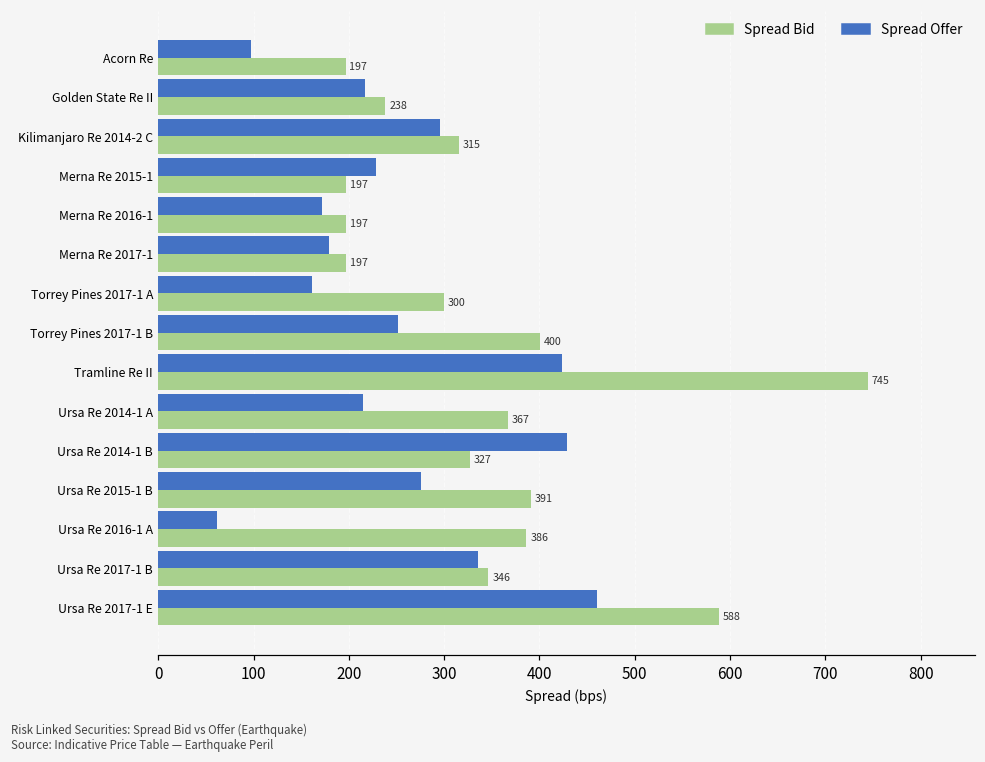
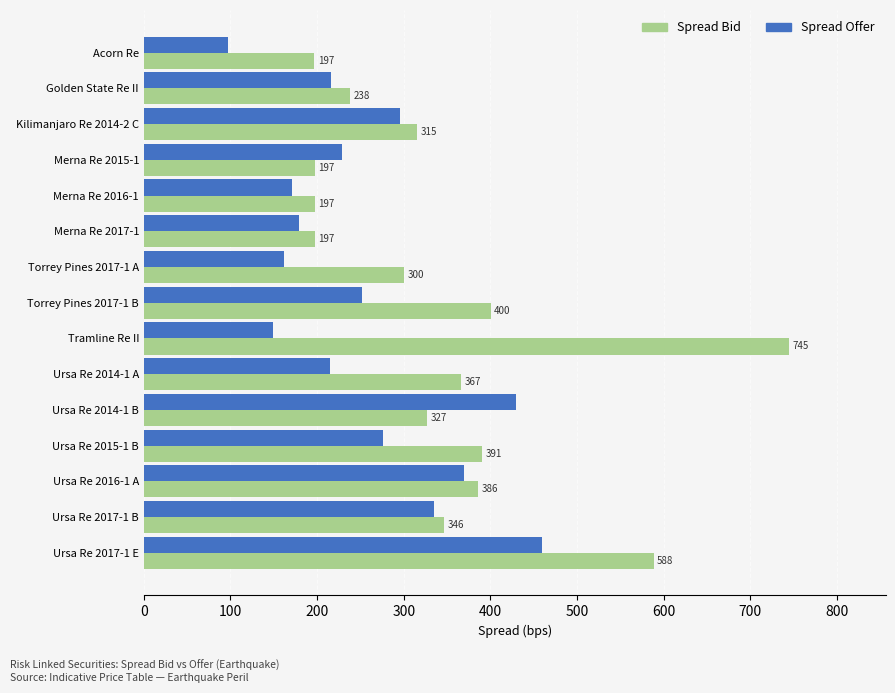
  {
    "Spread Bid": {
      "Acorn Re": 197,
      "Golden State Re II": 238,
      "Kilimanjaro Re 2014-2 C": 315,
      "Merna Re 2015-1": 197,
      "Merna Re 2016-1": 197,
      "Merna Re 2017-1": 197,
      "Torrey Pines 2017-1 A": 300,
      "Torrey Pines 2017-1 B": 400,
      "Tramline Re II": 745,
      "Ursa Re 2014-1 A": 367,
      "Ursa Re 2014-1 B": 327,
      "Ursa Re 2015-1 B": 391,
      "Ursa Re 2016-1 A": 386,
      "Ursa Re 2017-1 B": 346,
      "Ursa Re 2017-1 E": 588
    },
    "Spread Offer": {
      "Acorn Re": 100,
      "Golden State Re II": 220,
      "Kilimanjaro Re 2014-2 C": 300,
      "Merna Re 2015-1": 230,
      "Merna Re 2016-1": 170,
      "Merna Re 2017-1": 180,
      "Torrey Pines 2017-1 A": 160,
      "Torrey Pines 2017-1 B": 250,
-     "Tramline Re II": 420,
+     "Tramline Re II": 150,
      "Ursa Re 2014-1 A": 210,
      "Ursa Re 2014-1 B": 430,
      "Ursa Re 2015-1 B": 280,
-     "Ursa Re 2016-1 A": 60,
+     "Ursa Re 2016-1 A": 370,
      "Ursa Re 2017-1 B": 340,
      "Ursa Re 2017-1 E": 460
    }
  }
